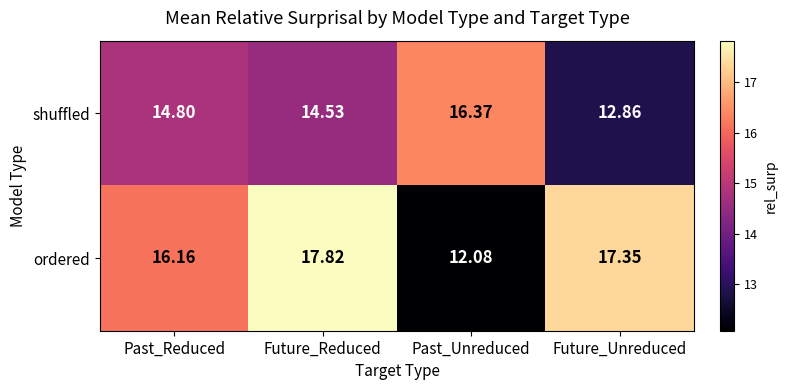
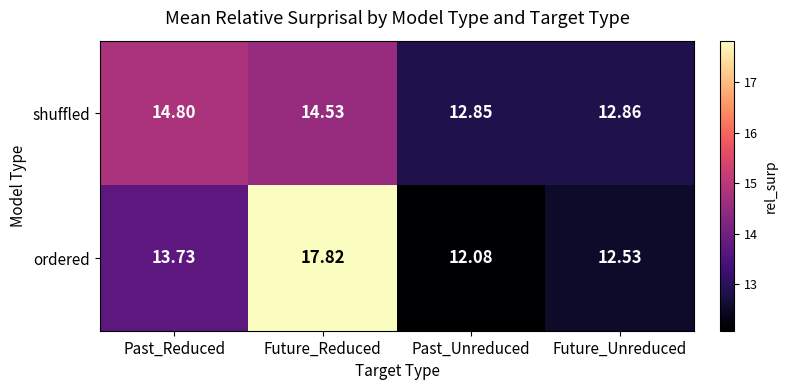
  {
    "shuffled": {
      "Past_Reduced": 14.80,
      "Future_Reduced": 14.53,
-     "Past_Unreduced": 16.37,
+     "Past_Unreduced": 12.85,
      "Future_Unreduced": 12.86
    },
    "ordered": {
-     "Past_Reduced": 16.16,
+     "Past_Reduced": 13.73,
      "Future_Reduced": 17.82,
      "Past_Unreduced": 12.08,
-     "Future_Unreduced": 17.35
+     "Future_Unreduced": 12.53
    }
  }
